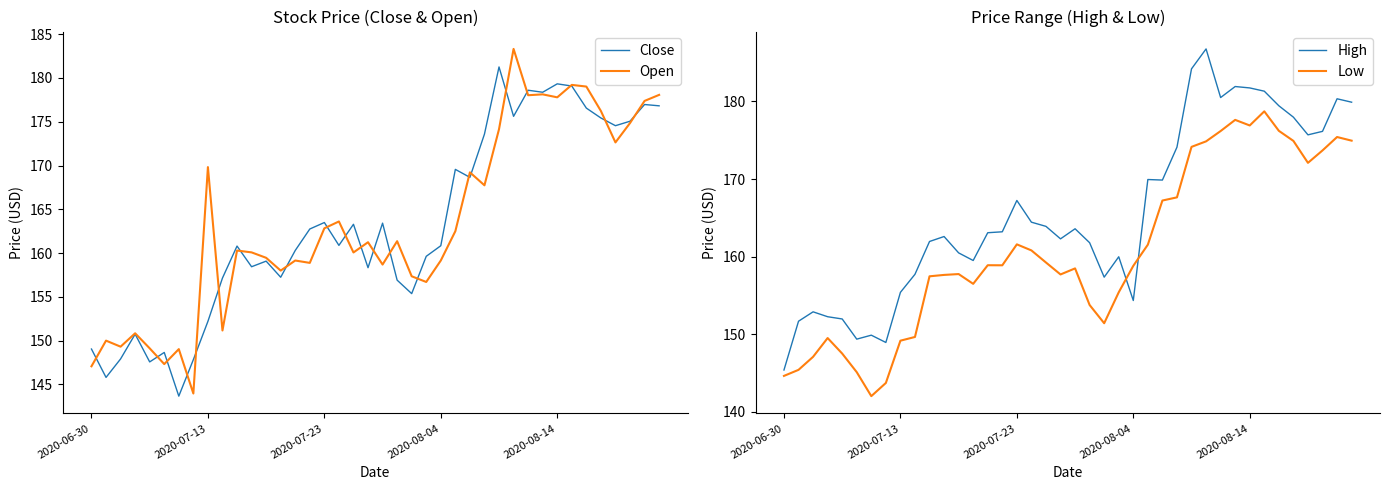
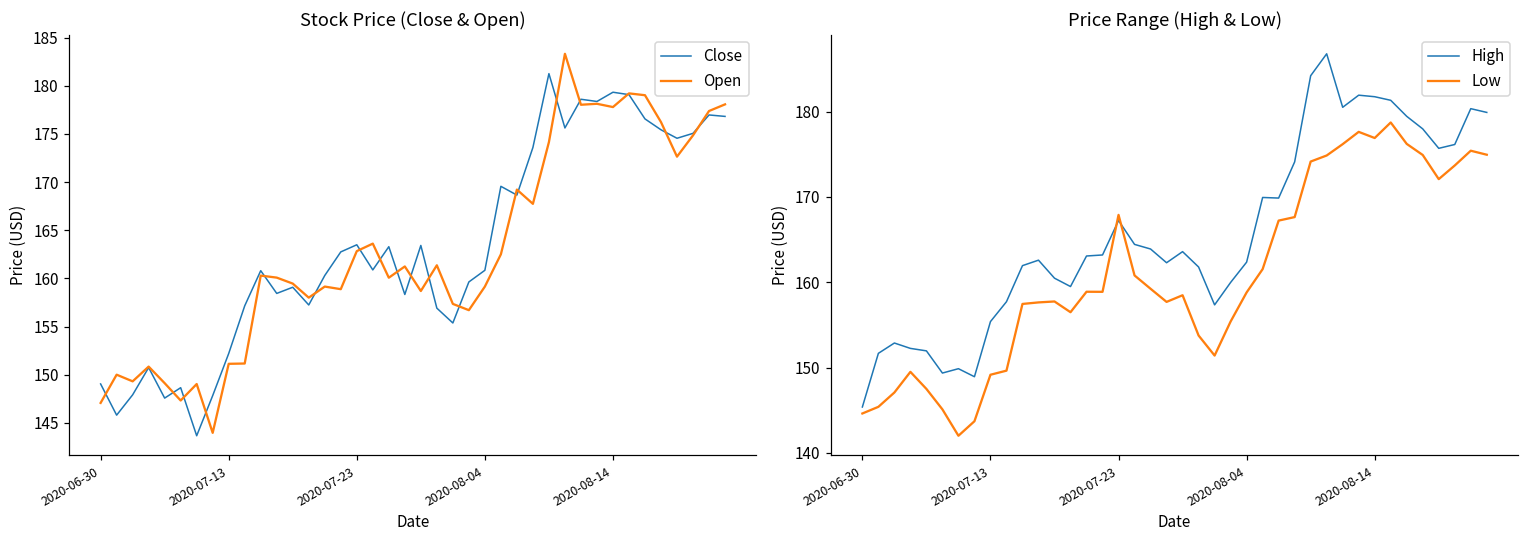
  {
    "Stock Price (Close & Open)": {
      "Close": {
        "2020-06-30": 149,
        "2020-07-13": 152,
        "2020-07-23": 163,
        "2020-08-04": 161,
        "2020-08-14": 179
      },
      "Open": {
        "2020-06-30": 147,
-       "2020-07-13": 170,
+       "2020-07-13": 151,
        "2020-07-23": 163,
        "2020-08-04": 159,
        "2020-08-14": 178
      }
    },
    "Price Range (High & Low)": {
      "High": {
        "2020-06-30": 145,
        "2020-07-13": 155,
        "2020-07-23": 167,
-       "2020-08-04": 154,
+       "2020-08-04": 162,
        "2020-08-14": 182
      },
      "Low": {
        "2020-06-30": 145,
        "2020-07-13": 149,
-       "2020-07-23": 162,
+       "2020-07-23": 168,
        "2020-08-04": 159,
        "2020-08-14": 177
      }
    }
  }
